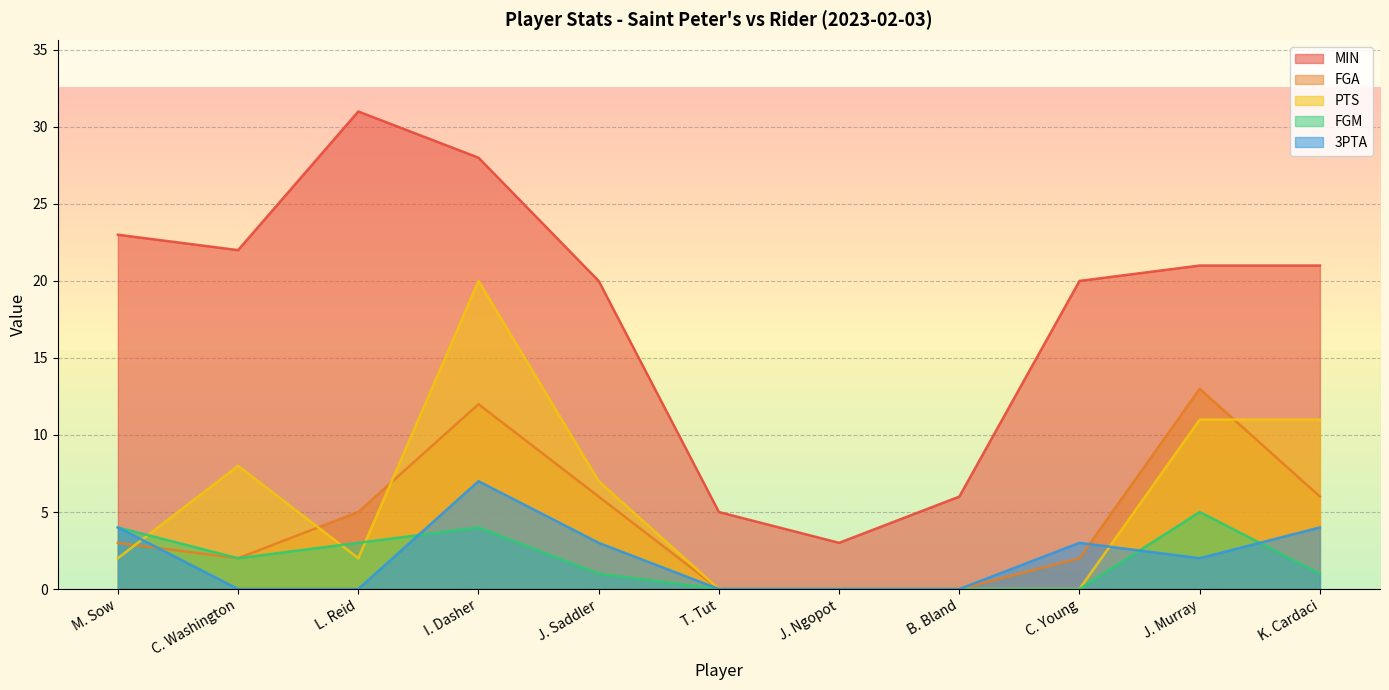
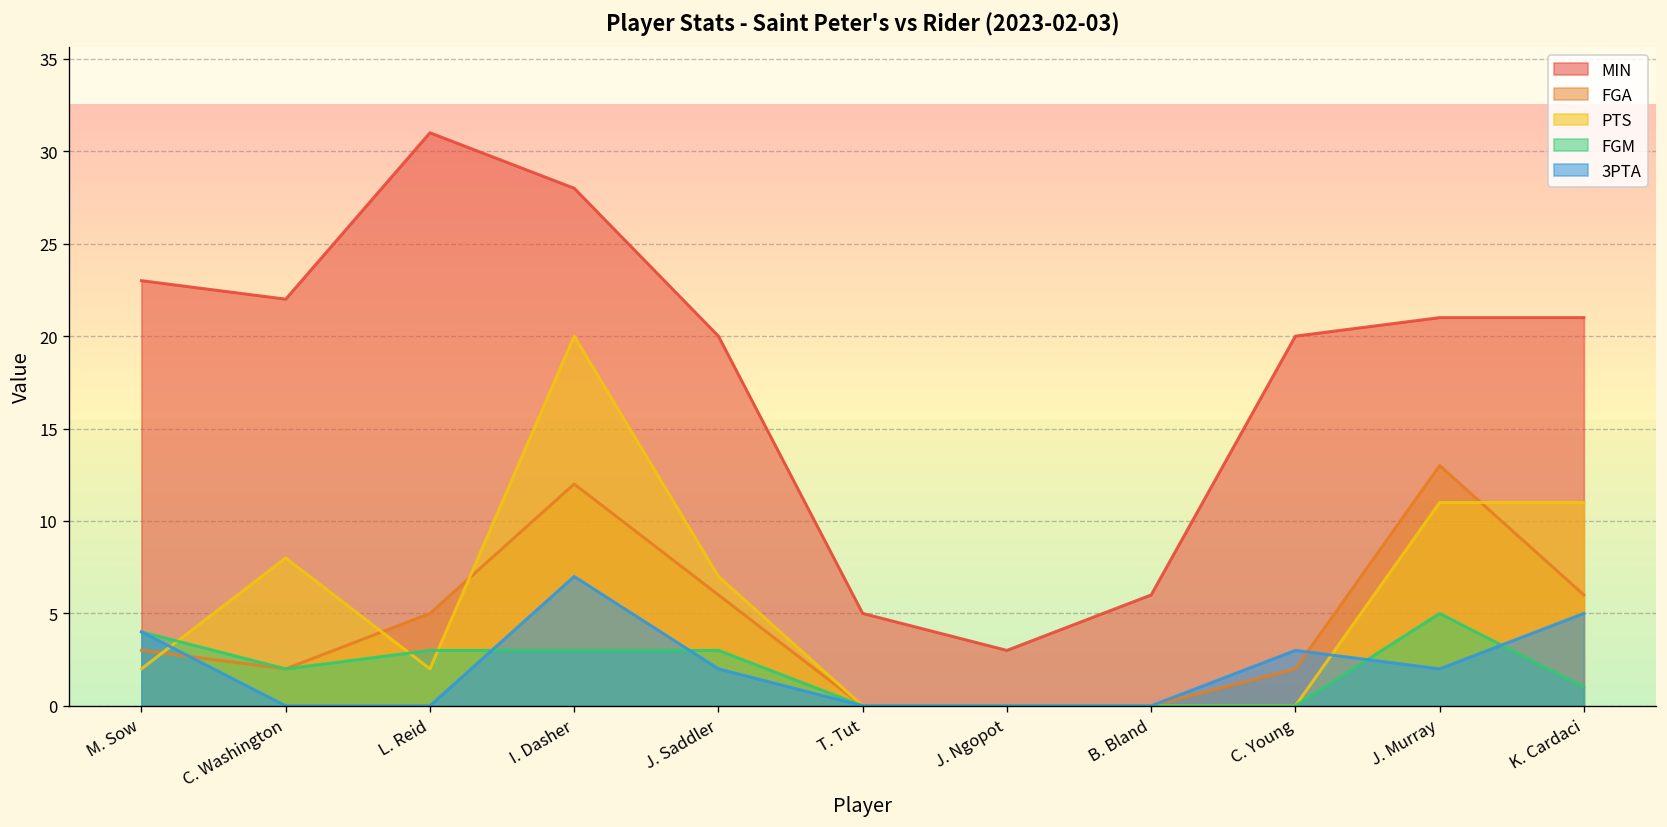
  {
    "FGM": {
      "L. Reid": 3,
-     "I. Dasher": 4,
-     "J. Saddler": 1,
+     "I. Dasher": 3,
+     "J. Saddler": 3,
      "J. Murray": 5,
      "K. Cardaci": 1
    },
    "3PTA": {
      "C. Washington": 0,
      "L. Reid": 0,
      "I. Dasher": 7,
-     "J. Saddler": 3,
+     "J. Saddler": 2,
      "C. Young": 3,
      "J. Murray": 2,
-     "K. Cardaci": 4
+     "K. Cardaci": 5
    }
  }
